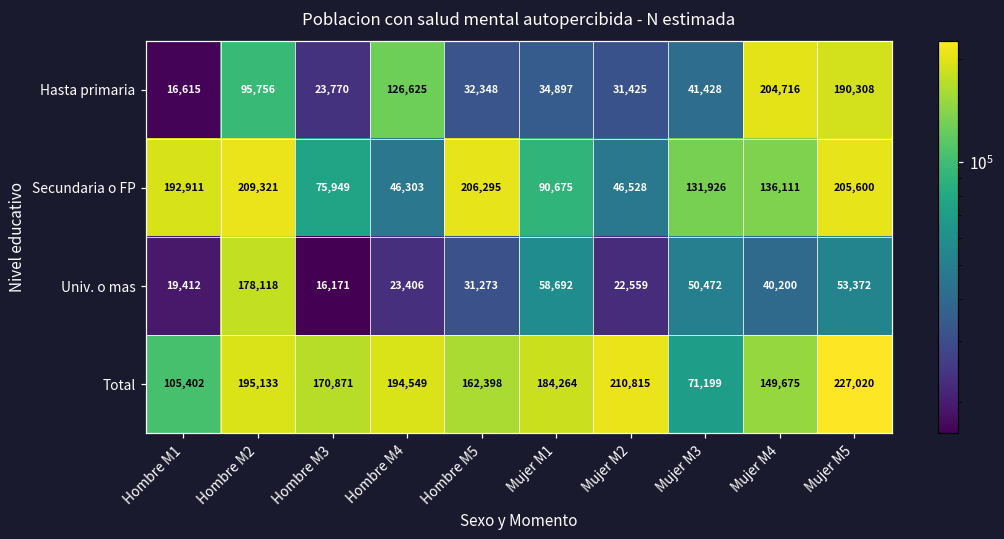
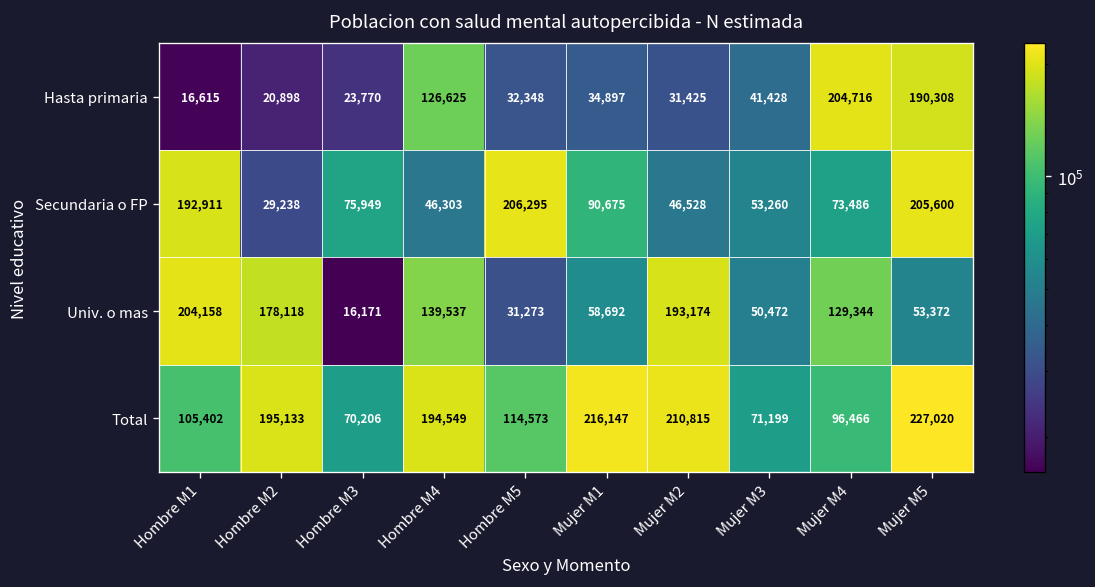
  {
    "Hasta primaria": {
      "Hombre M1": "16,615",
-     "Hombre M2": "95,756",
+     "Hombre M2": "20,898",
      "Hombre M3": "23,770",
      "Hombre M4": "126,625",
      "Hombre M5": "32,348",
      "Mujer M1": "34,897",
      "Mujer M2": "31,425",
      "Mujer M3": "41,428",
      "Mujer M4": "204,716",
      "Mujer M5": "190,308"
    },
    "Secundaria o FP": {
      "Hombre M1": "192,911",
-     "Hombre M2": "209,321",
+     "Hombre M2": "29,238",
      "Hombre M3": "75,949",
      "Hombre M4": "46,303",
      "Hombre M5": "206,295",
      "Mujer M1": "90,675",
      "Mujer M2": "46,528",
-     "Mujer M3": "131,926",
-     "Mujer M4": "136,111",
+     "Mujer M3": "53,260",
+     "Mujer M4": "73,486",
      "Mujer M5": "205,600"
    },
    "Univ. o mas": {
-     "Hombre M1": "19,412",
+     "Hombre M1": "204,158",
      "Hombre M2": "178,118",
      "Hombre M3": "16,171",
-     "Hombre M4": "23,406",
+     "Hombre M4": "139,537",
      "Hombre M5": "31,273",
      "Mujer M1": "58,692",
-     "Mujer M2": "22,559",
+     "Mujer M2": "193,174",
      "Mujer M3": "50,472",
-     "Mujer M4": "40,200",
+     "Mujer M4": "129,344",
      "Mujer M5": "53,372"
    },
    "Total": {
      "Hombre M1": "105,402",
      "Hombre M2": "195,133",
-     "Hombre M3": "170,871",
+     "Hombre M3": "70,206",
      "Hombre M4": "194,549",
-     "Hombre M5": "162,398",
-     "Mujer M1": "184,264",
+     "Hombre M5": "114,573",
+     "Mujer M1": "216,147",
      "Mujer M2": "210,815",
      "Mujer M3": "71,199",
-     "Mujer M4": "149,675",
+     "Mujer M4": "96,466",
      "Mujer M5": "227,020"
    }
  }
